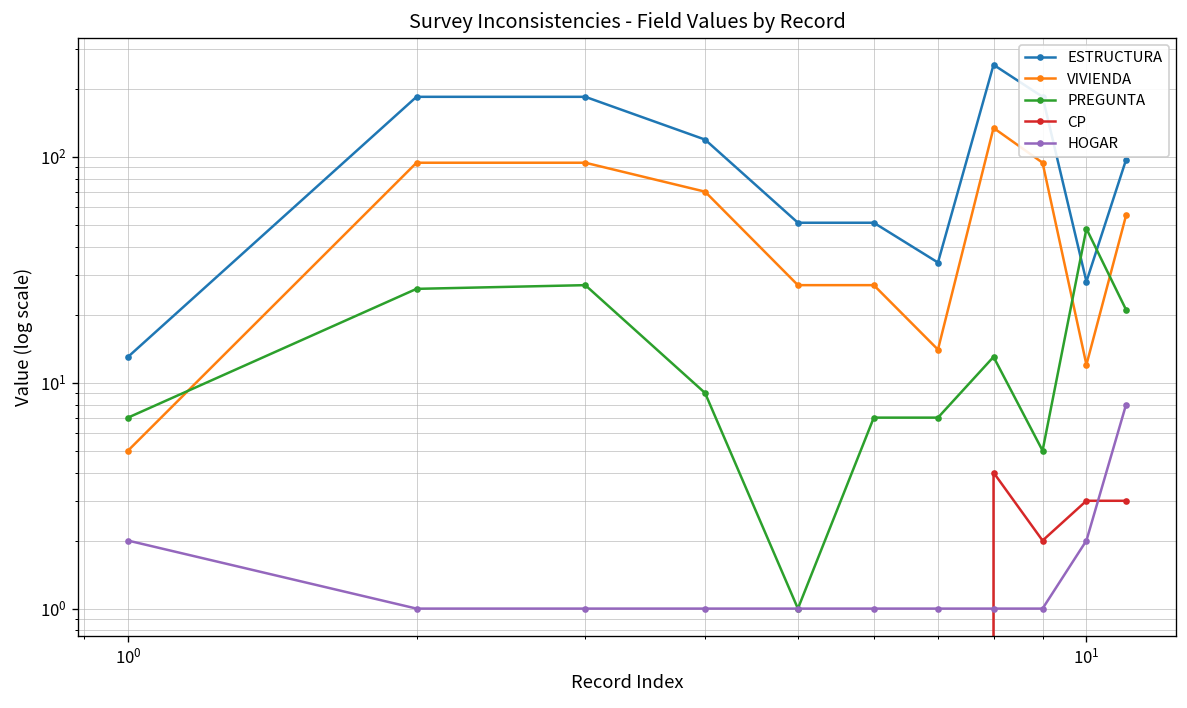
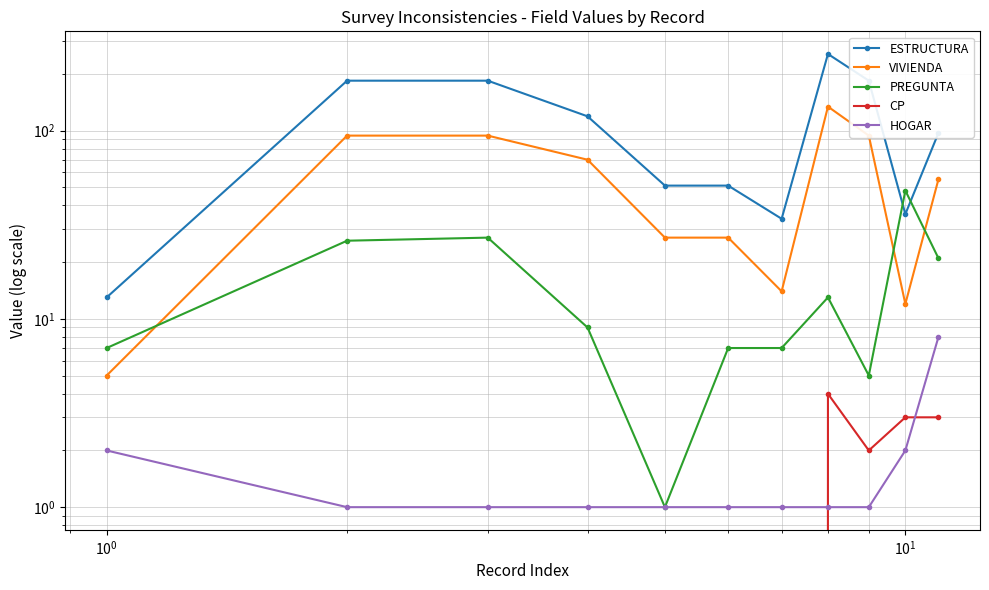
  {
    "ESTRUCTURA": {
      "10^0": 13,
-     "10^1": 28
+     "10^1": 36
    },
    "VIVIENDA": {
      "10^0": 5,
      "10^1": 12
    },
    "PREGUNTA": {
      "10^0": 7,
      "10^1": 48
    },
    "CP": {
      "10^1": 3
    },
    "HOGAR": {
      "10^0": 2,
      "10^1": 2
    }
  }
